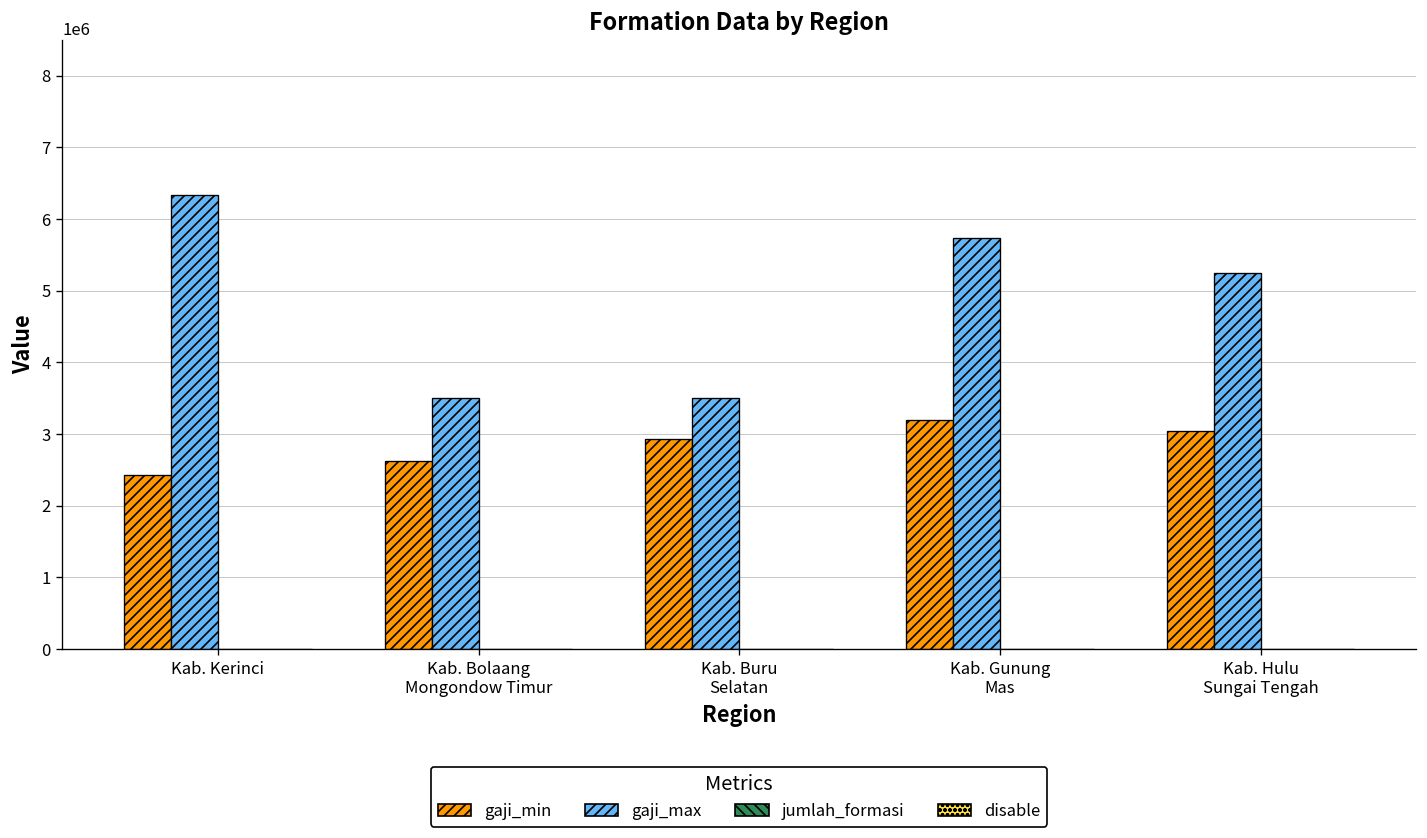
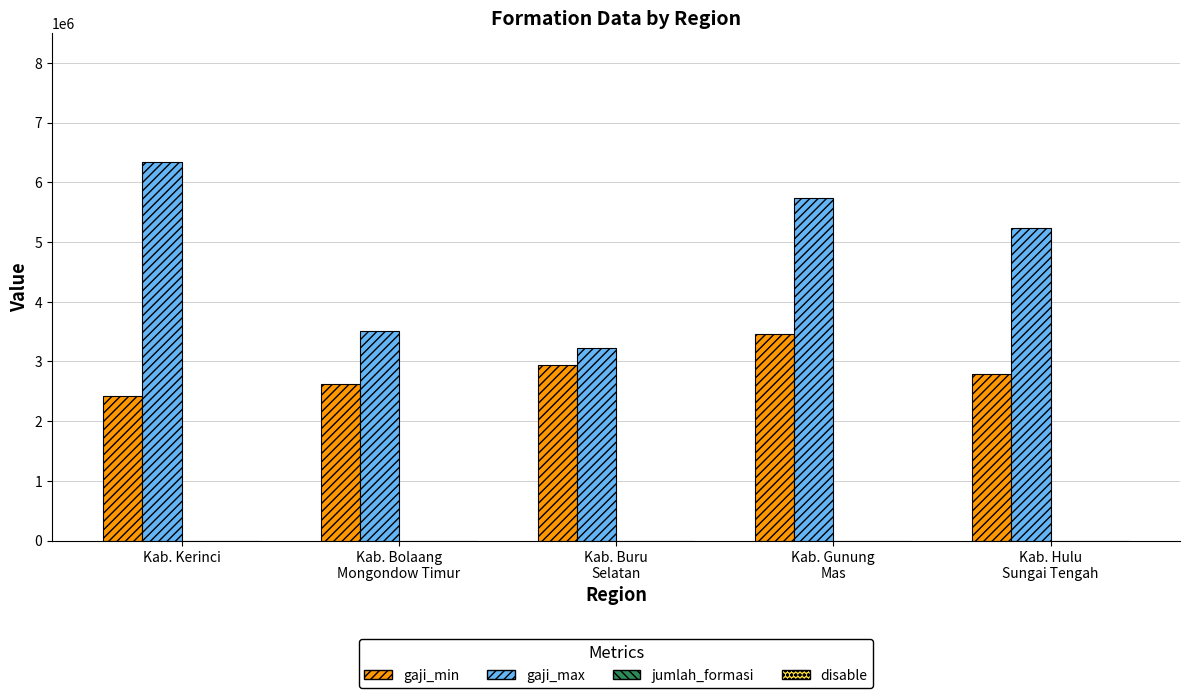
  {
    "gaji_min": {
      "Kab. Kerinci": 2400000,
      "Kab. Bolaang Mongondow Timur": 2600000,
      "Kab. Buru Selatan": 2900000,
-     "Kab. Gunung Mas": 3200000,
-     "Kab. Hulu Sungai Tengah": 3000000
+     "Kab. Gunung Mas": 3500000,
+     "Kab. Hulu Sungai Tengah": 2800000
    },
    "gaji_max": {
      "Kab. Kerinci": 6300000,
      "Kab. Bolaang Mongondow Timur": 3500000,
-     "Kab. Buru Selatan": 3500000,
+     "Kab. Buru Selatan": 3200000,
      "Kab. Gunung Mas": 5700000,
      "Kab. Hulu Sungai Tengah": 5200000
    },
    "disable": {
      "Kab. Gunung Mas": 0
    }
  }
